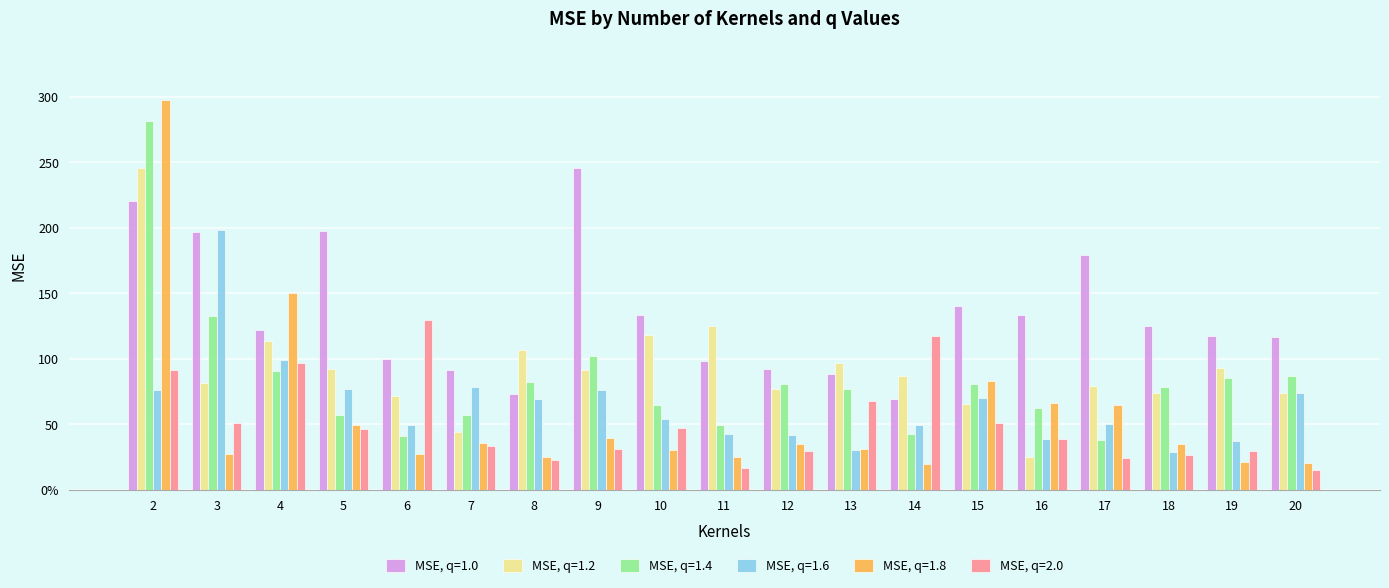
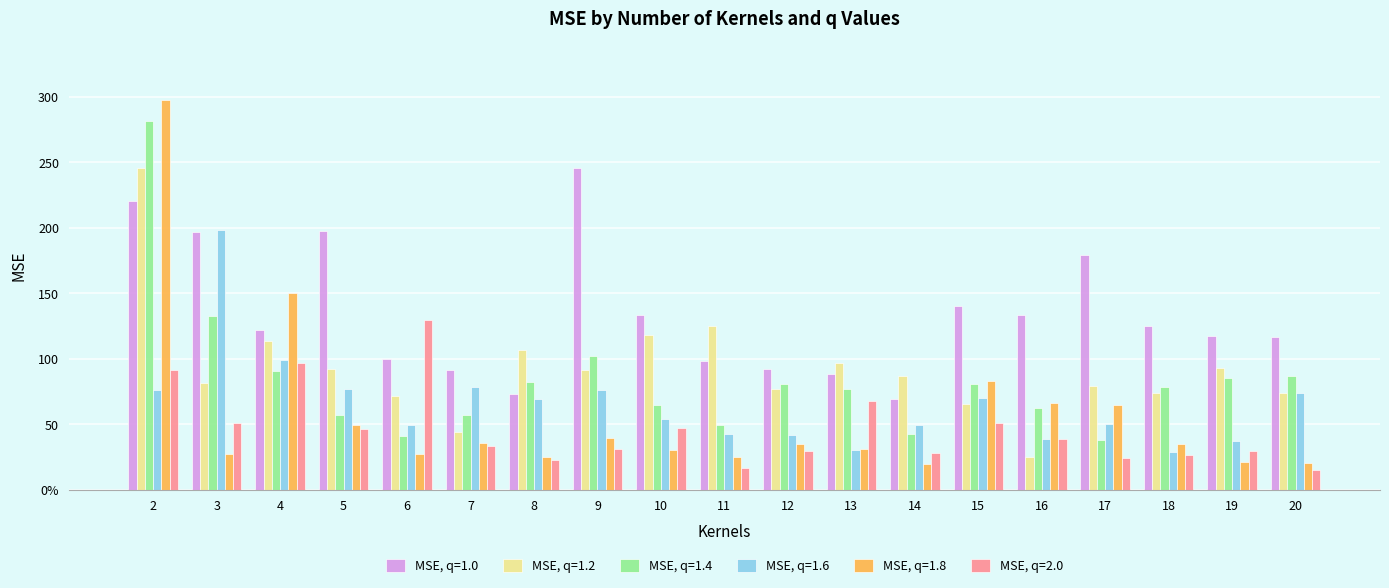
  {
    "MSE, q=1.0": {
      "2": 220,
      "3": 197,
      "4": 122,
      "5": 197,
      "6": 100,
      "7": 91,
      "8": 73,
      "9": 246,
      "10": 134,
      "11": 99,
      "12": 92,
      "13": 88,
      "14": 70,
      "15": 140,
      "16": 133,
      "17": 179,
      "18": 125,
      "19": 117,
      "20": 117
    },
    "MSE, q=1.2": {
      "2": 246,
      "3": 82,
      "4": 114,
      "5": 92,
      "6": 71,
      "7": 44,
      "8": 106,
      "9": 91,
      "10": 118,
      "11": 125,
      "12": 77,
      "13": 97,
      "14": 87,
      "15": 66,
      "16": 25,
      "17": 79,
      "18": 74,
      "19": 93,
      "20": 74
    },
    "MSE, q=1.4": {
      "2": 281,
      "3": 133,
      "4": 91,
      "5": 57,
      "6": 41,
      "7": 57,
      "8": 82,
      "9": 102,
      "10": 64,
      "11": 50,
      "12": 81,
      "13": 77,
      "14": 43,
      "15": 81,
      "16": 62,
      "17": 38,
      "18": 78,
      "19": 85,
      "20": 87
    },
    "MSE, q=1.6": {
      "2": 76,
      "3": 199,
      "4": 100,
      "5": 77,
      "6": 50,
      "7": 79,
      "8": 70,
      "9": 77,
      "10": 54,
      "11": 43,
      "12": 42,
      "13": 30,
      "14": 49,
      "15": 70,
      "16": 39,
      "17": 50,
      "18": 29,
      "19": 38,
      "20": 74
    },
    "MSE, q=1.8": {
      "2": 298,
      "3": 27,
      "4": 150,
      "5": 50,
      "6": 27,
      "7": 35,
      "8": 25,
      "9": 40,
      "10": 31,
      "11": 25,
      "12": 35,
      "13": 31,
      "14": 20,
      "15": 83,
      "16": 66,
      "17": 64,
      "18": 35,
      "19": 22,
      "20": 20
    },
    "MSE, q=2.0": {
      "2": 92,
      "3": 51,
      "4": 97,
      "5": 46,
      "6": 130,
      "7": 34,
      "8": 23,
      "9": 31,
      "10": 47,
      "11": 16,
      "12": 29,
      "13": 68,
-     "14": 117,
+     "14": 28,
      "15": 51,
      "16": 39,
      "17": 24,
      "18": 27,
      "19": 30,
      "20": 15
    }
  }
